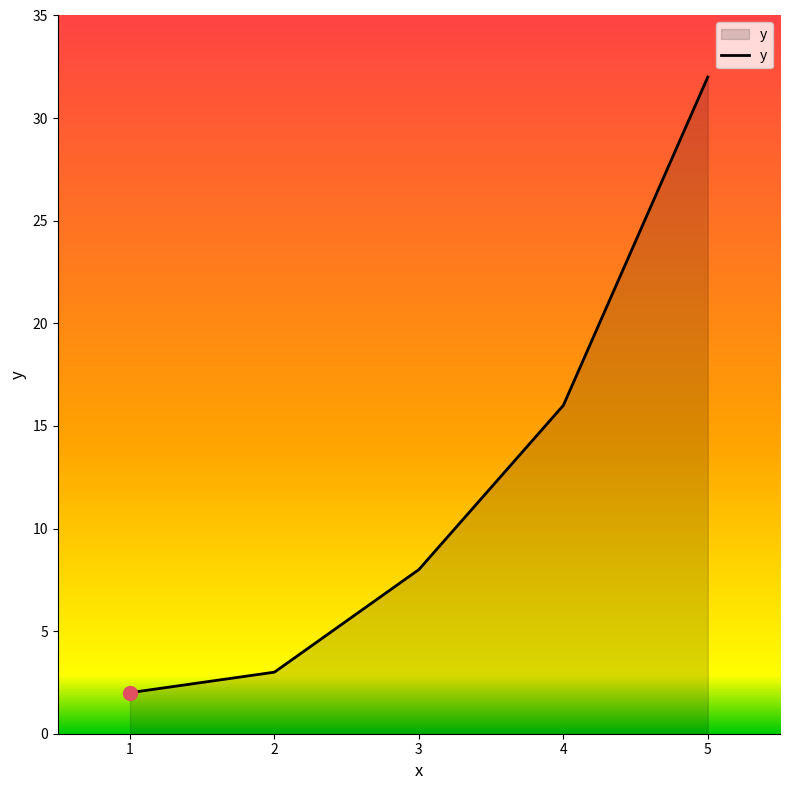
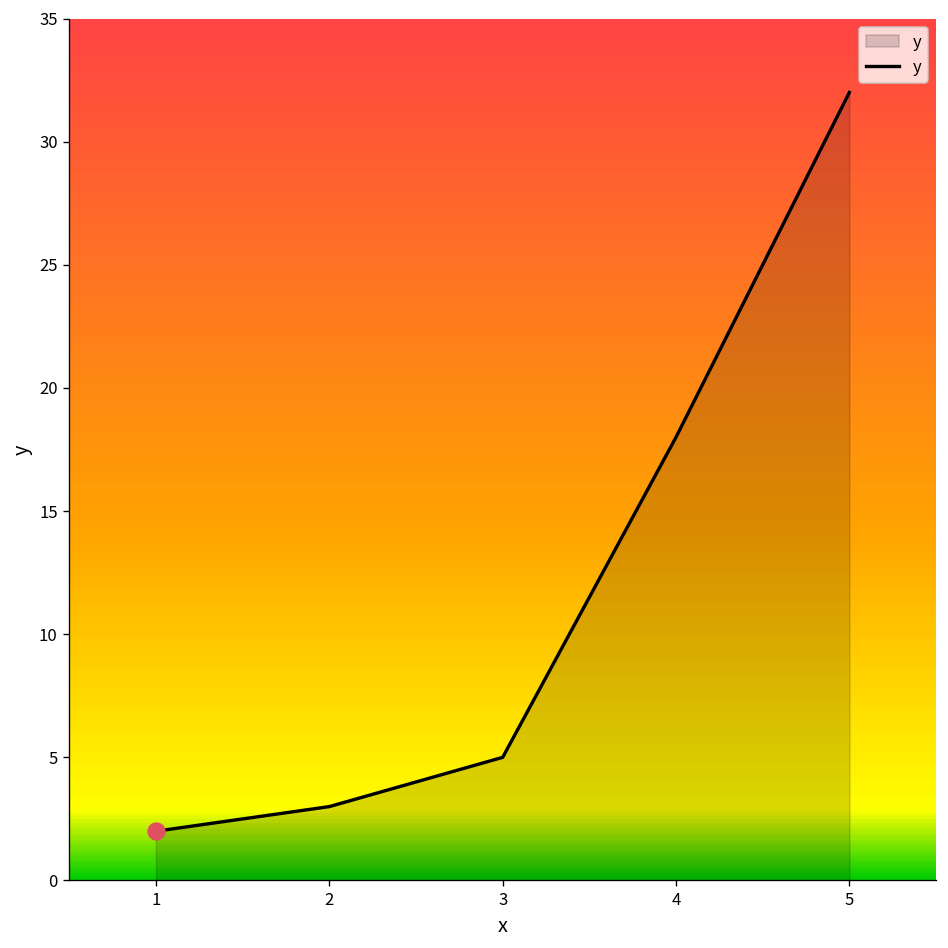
  {
    "y": {
      "2": 3,
-     "3": 8,
-     "4": 16,
+     "3": 5,
+     "4": 18,
      "5": 32
    }
  }
